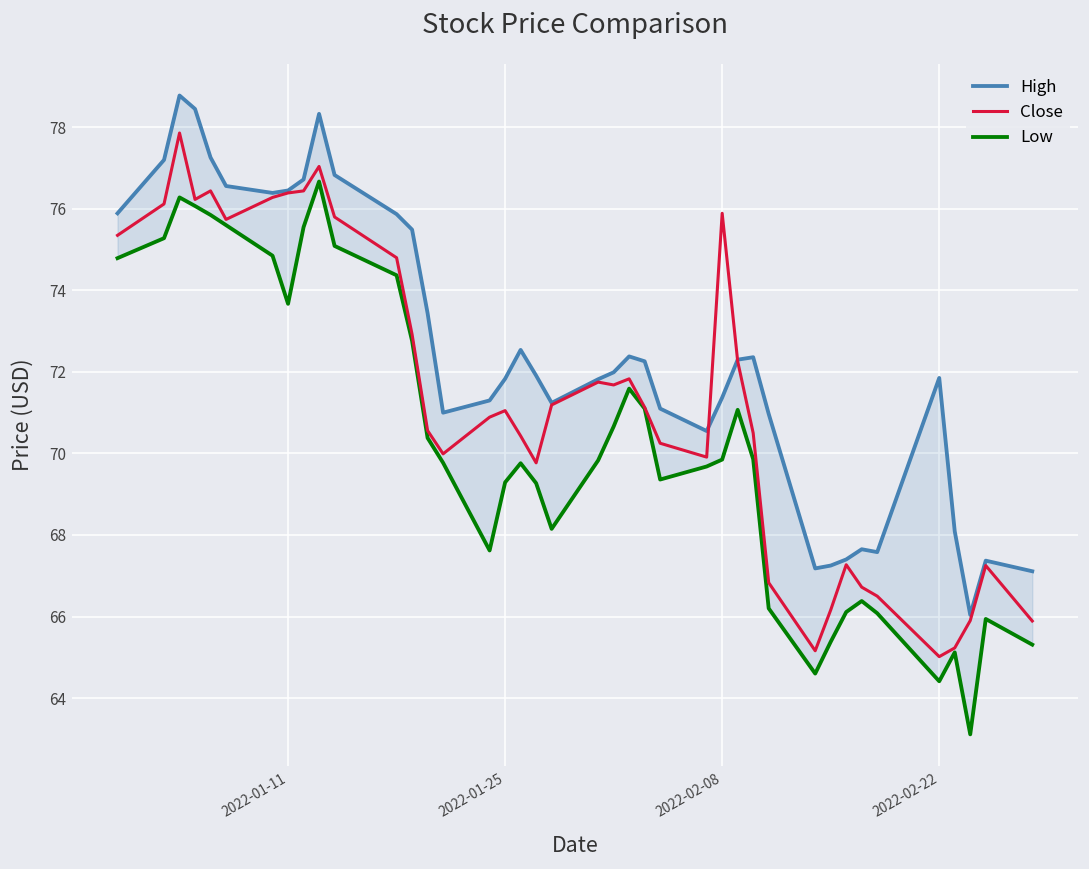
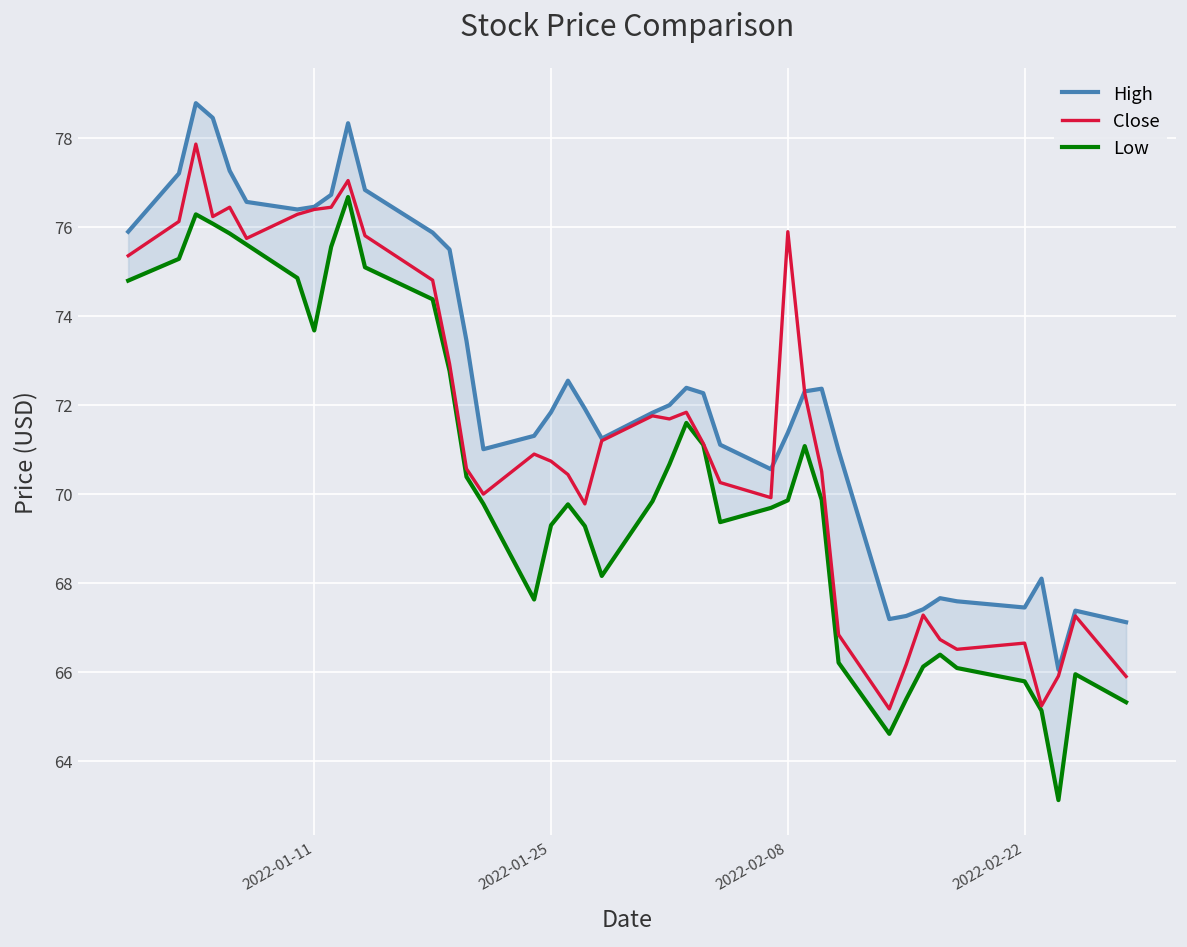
  {
    "High": {
      "2022-01-25": 71.8,
      "2022-02-08": 71.4,
-     "2022-02-22": 71.9
+     "2022-02-22": 67.4
    },
    "Close": {
-     "2022-01-25": 71.1,
+     "2022-01-25": 70.7,
      "2022-02-08": 75.9,
-     "2022-02-22": 65.0
+     "2022-02-22": 66.6
    },
    "Low": {
      "2022-01-11": 73.7,
      "2022-01-25": 69.3,
      "2022-02-08": 69.8,
-     "2022-02-22": 64.4
+     "2022-02-22": 65.8
    }
  }
